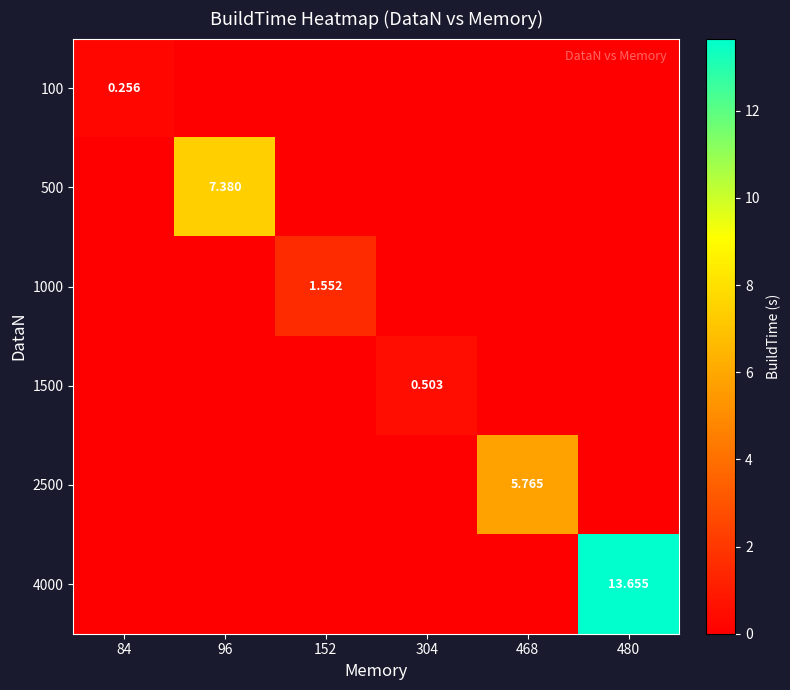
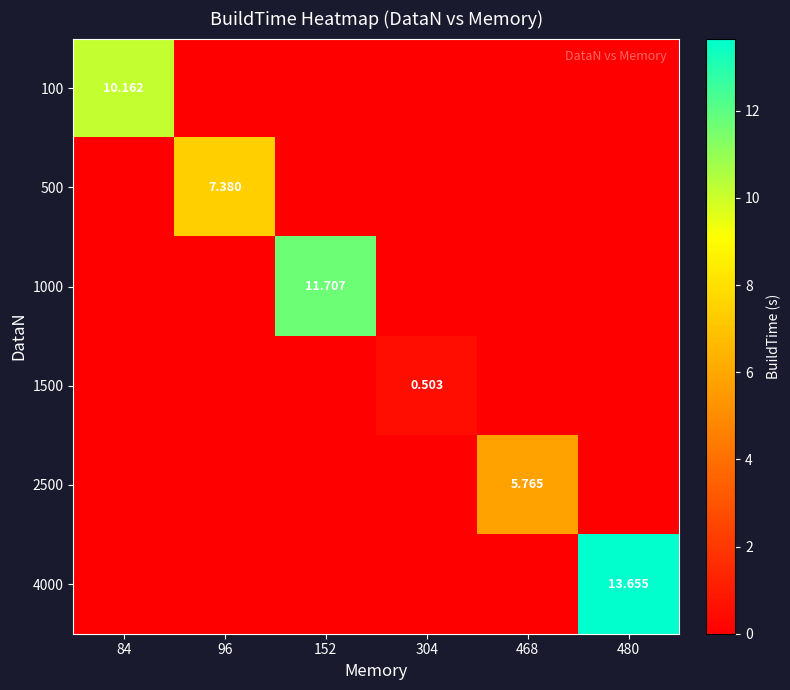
  {
    "100": {
-     "84": 0.256
+     "84": 10.162
    },
    "500": {
      "96": 7.380
    },
    "1000": {
-     "152": 1.552
+     "152": 11.707
    },
    "1500": {
      "304": 0.503
    },
    "2500": {
      "468": 5.765
    },
    "4000": {
      "480": 13.655
    }
  }
